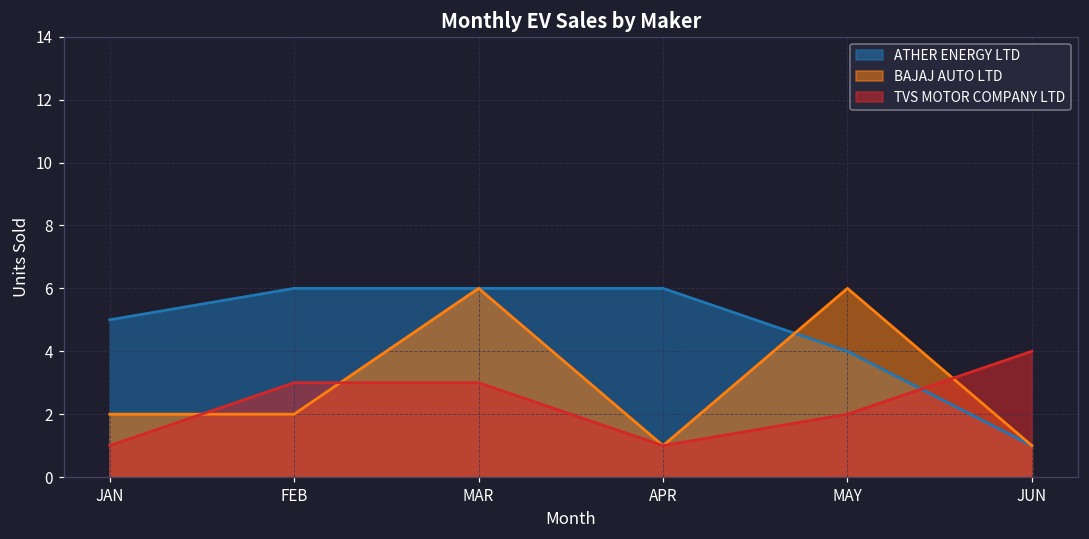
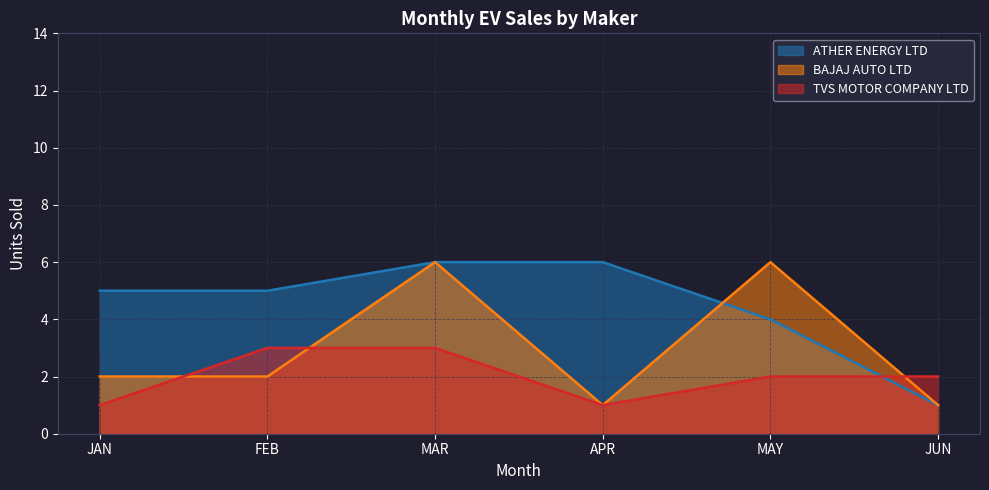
  {
    "ATHER ENERGY LTD": {
      "JAN": 5,
-     "FEB": 6,
+     "FEB": 5,
      "APR": 6,
      "MAY": 4
    },
    "BAJAJ AUTO LTD": {
      "JAN": 2,
      "FEB": 2,
      "MAY": 6
    },
    "TVS MOTOR COMPANY LTD": {
      "JAN": 1,
      "FEB": 3,
      "MAR": 3,
      "MAY": 2,
-     "JUN": 4
+     "JUN": 2
    }
  }
